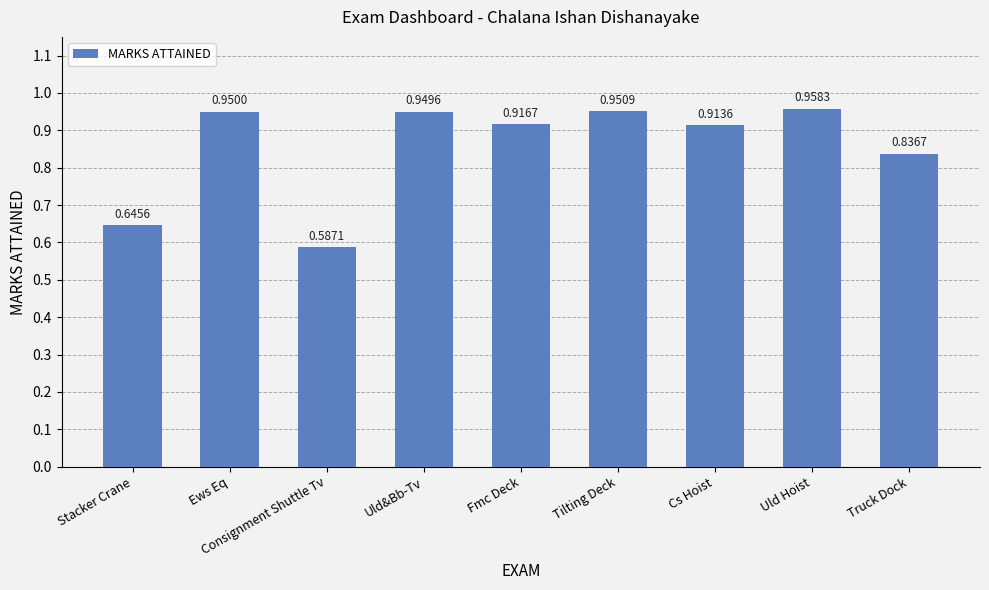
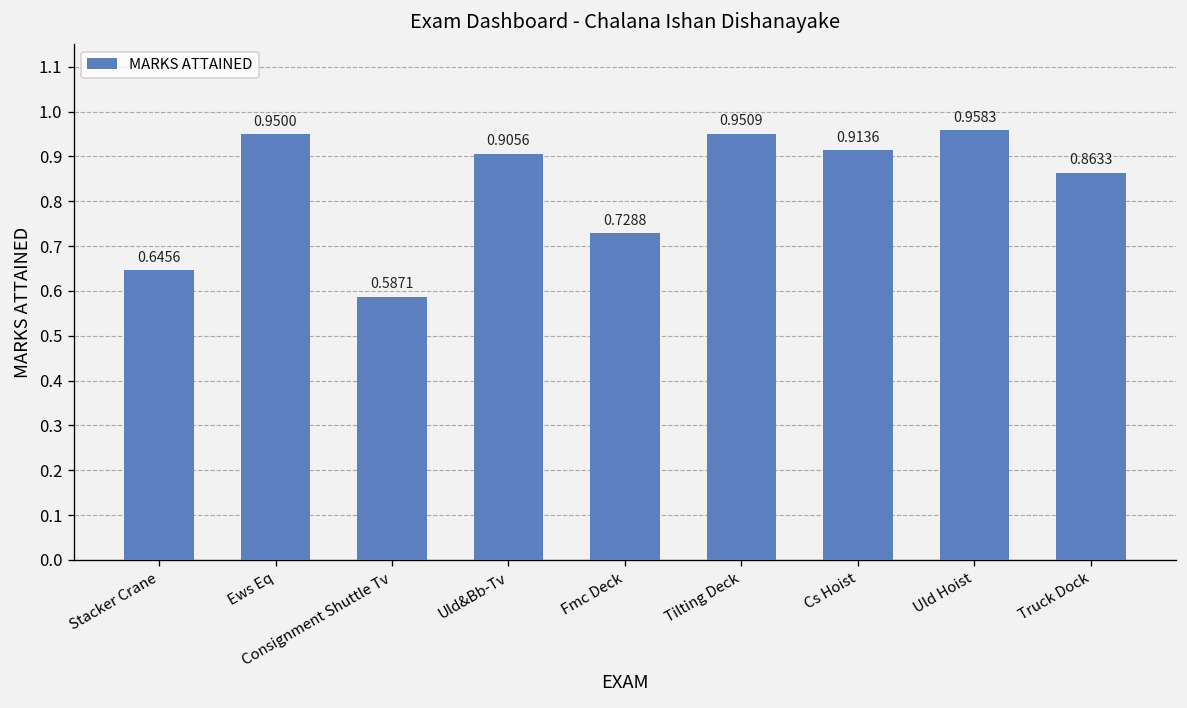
  {
    "Stacker Crane": 0.6456,
    "Ews Eq": 0.9500,
    "Consignment Shuttle Tv": 0.5871,
-   "Uld&Bb-Tv": 0.9496,
-   "Fmc Deck": 0.9167,
+   "Uld&Bb-Tv": 0.9056,
+   "Fmc Deck": 0.7288,
    "Tilting Deck": 0.9509,
    "Cs Hoist": 0.9136,
    "Uld Hoist": 0.9583,
-   "Truck Dock": 0.8367
+   "Truck Dock": 0.8633
  }
